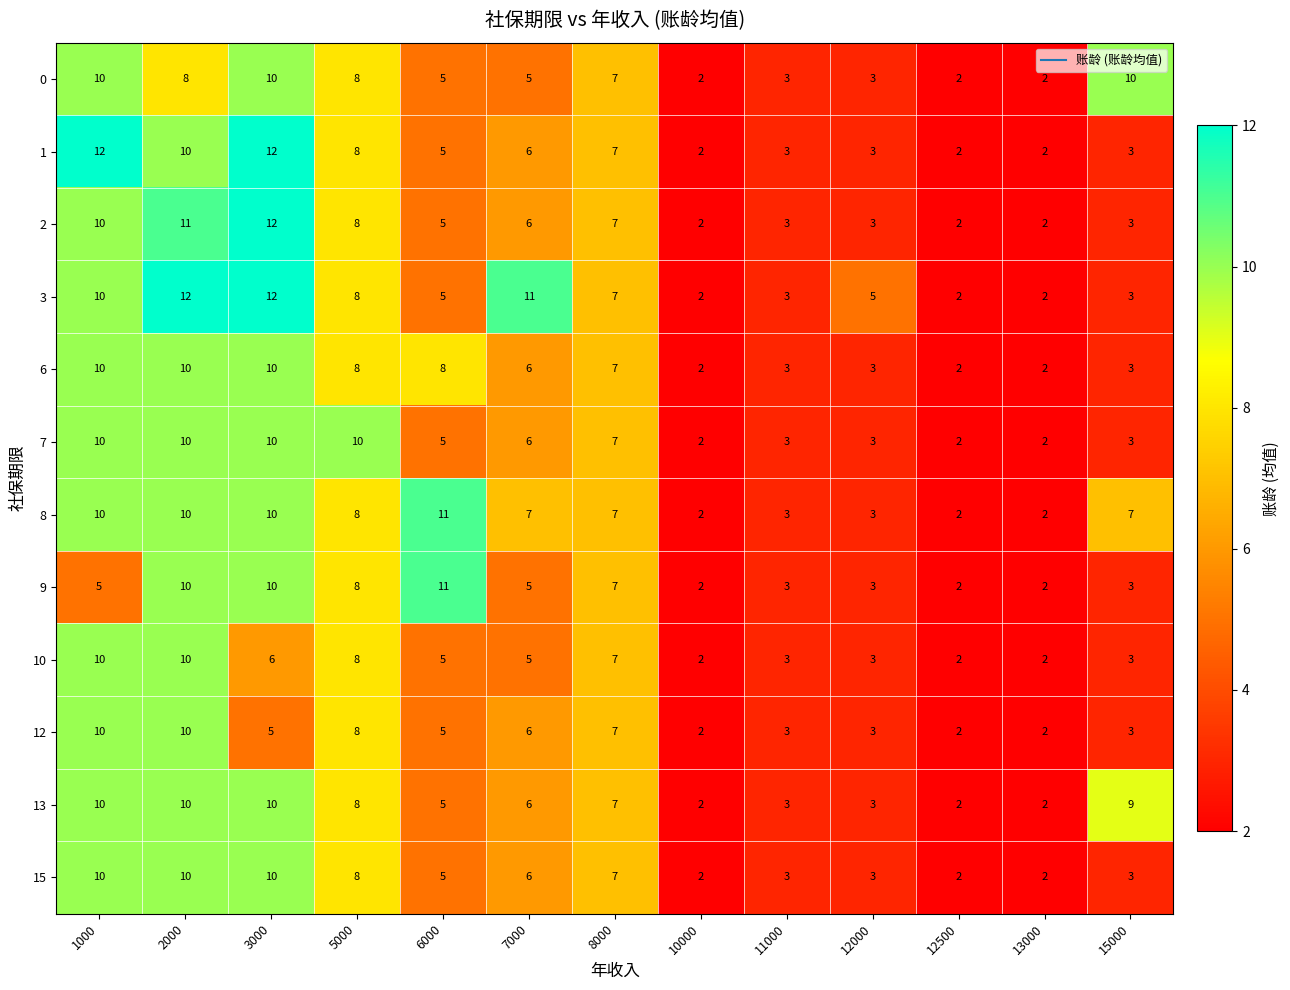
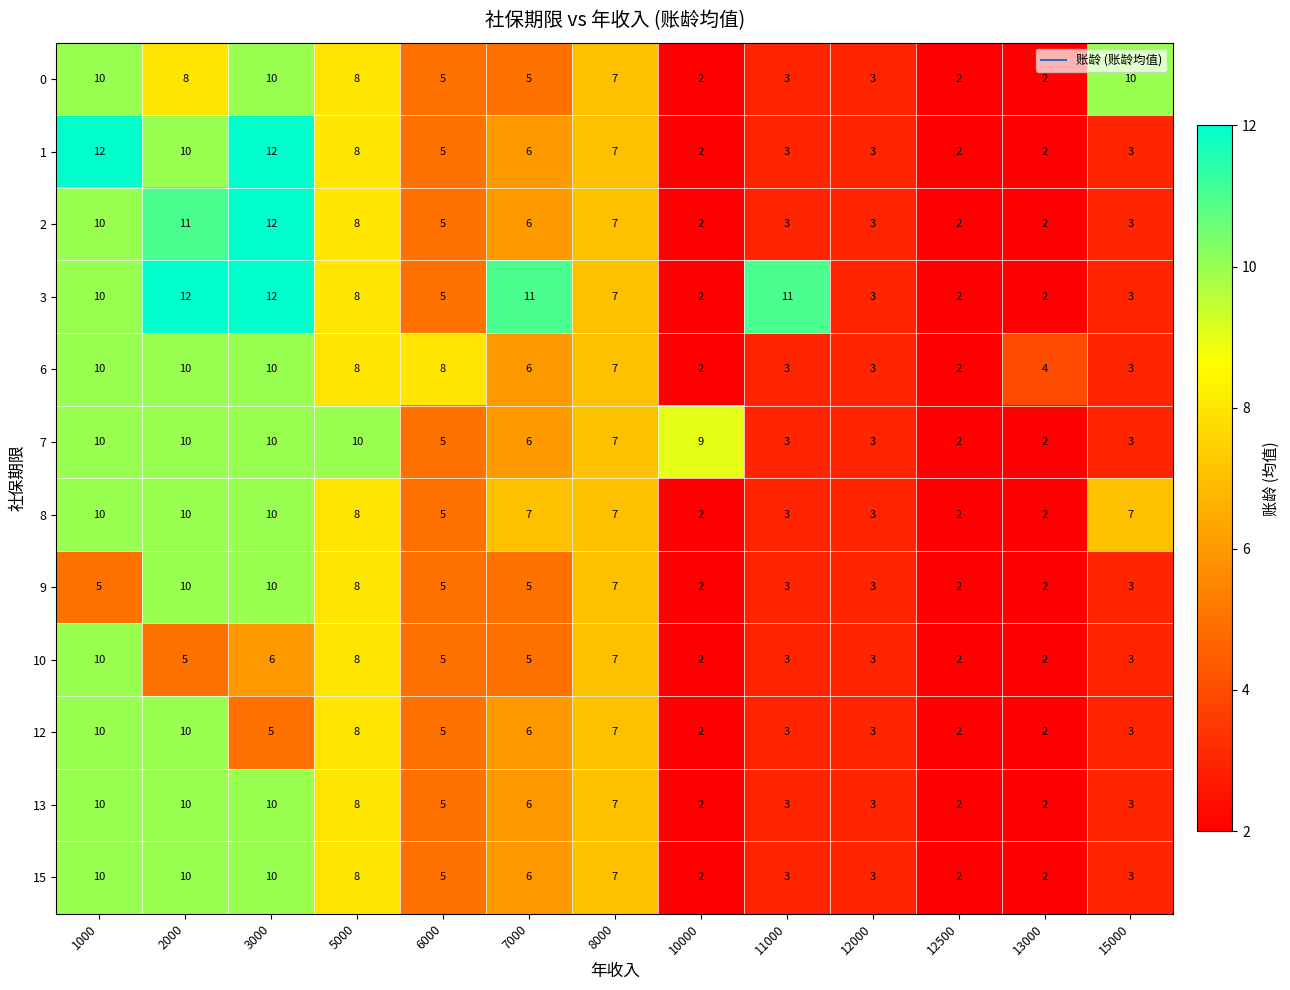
  {
    "0": {
      "1000": 10,
      "2000": 8,
      "3000": 10,
      "5000": 8,
      "6000": 5,
      "7000": 5,
      "8000": 7,
      "10000": 2,
      "11000": 3,
      "12000": 3,
      "12500": 2,
      "13000": 2,
      "15000": 10
    },
    "1": {
      "1000": 12,
      "2000": 10,
      "3000": 12,
      "5000": 8,
      "6000": 5,
      "7000": 6,
      "8000": 7,
      "10000": 2,
      "11000": 3,
      "12000": 3,
      "12500": 2,
      "13000": 2,
      "15000": 3
    },
    "2": {
      "1000": 10,
      "2000": 11,
      "3000": 12,
      "5000": 8,
      "6000": 5,
      "7000": 6,
      "8000": 7,
      "10000": 2,
      "11000": 3,
      "12000": 3,
      "12500": 2,
      "13000": 2,
      "15000": 3
    },
    "3": {
      "1000": 10,
      "2000": 12,
      "3000": 12,
      "5000": 8,
      "6000": 5,
      "7000": 11,
      "8000": 7,
      "10000": 2,
-     "11000": 3,
-     "12000": 5,
+     "11000": 11,
+     "12000": 3,
      "12500": 2,
      "13000": 2,
      "15000": 3
    },
    "6": {
      "1000": 10,
      "2000": 10,
      "3000": 10,
      "5000": 8,
      "6000": 8,
      "7000": 6,
      "8000": 7,
      "10000": 2,
      "11000": 3,
      "12000": 3,
      "12500": 2,
-     "13000": 2,
+     "13000": 4,
      "15000": 3
    },
    "7": {
      "1000": 10,
      "2000": 10,
      "3000": 10,
      "5000": 10,
      "6000": 5,
      "7000": 6,
      "8000": 7,
-     "10000": 2,
+     "10000": 9,
      "11000": 3,
      "12000": 3,
      "12500": 2,
      "13000": 2,
      "15000": 3
    },
    "8": {
      "1000": 10,
      "2000": 10,
      "3000": 10,
      "5000": 8,
-     "6000": 11,
+     "6000": 5,
      "7000": 7,
      "8000": 7,
      "10000": 2,
      "11000": 3,
      "12000": 3,
      "12500": 2,
      "13000": 2,
      "15000": 7
    },
    "9": {
      "1000": 5,
      "2000": 10,
      "3000": 10,
      "5000": 8,
-     "6000": 11,
+     "6000": 5,
      "7000": 5,
      "8000": 7,
      "10000": 2,
      "11000": 3,
      "12000": 3,
      "12500": 2,
      "13000": 2,
      "15000": 3
    },
    "10": {
      "1000": 10,
-     "2000": 10,
+     "2000": 5,
      "3000": 6,
      "5000": 8,
      "6000": 5,
      "7000": 5,
      "8000": 7,
      "10000": 2,
      "11000": 3,
      "12000": 3,
      "12500": 2,
      "13000": 2,
      "15000": 3
    },
    "12": {
      "1000": 10,
      "2000": 10,
      "3000": 5,
      "5000": 8,
      "6000": 5,
      "7000": 6,
      "8000": 7,
      "10000": 2,
      "11000": 3,
      "12000": 3,
      "12500": 2,
      "13000": 2,
      "15000": 3
    },
    "13": {
      "1000": 10,
      "2000": 10,
      "3000": 10,
      "5000": 8,
      "6000": 5,
      "7000": 6,
      "8000": 7,
      "10000": 2,
      "11000": 3,
      "12000": 3,
      "12500": 2,
      "13000": 2,
-     "15000": 9
+     "15000": 3
    },
    "15": {
      "1000": 10,
      "2000": 10,
      "3000": 10,
      "5000": 8,
      "6000": 5,
      "7000": 6,
      "8000": 7,
      "10000": 2,
      "11000": 3,
      "12000": 3,
      "12500": 2,
      "13000": 2,
      "15000": 3
    }
  }
